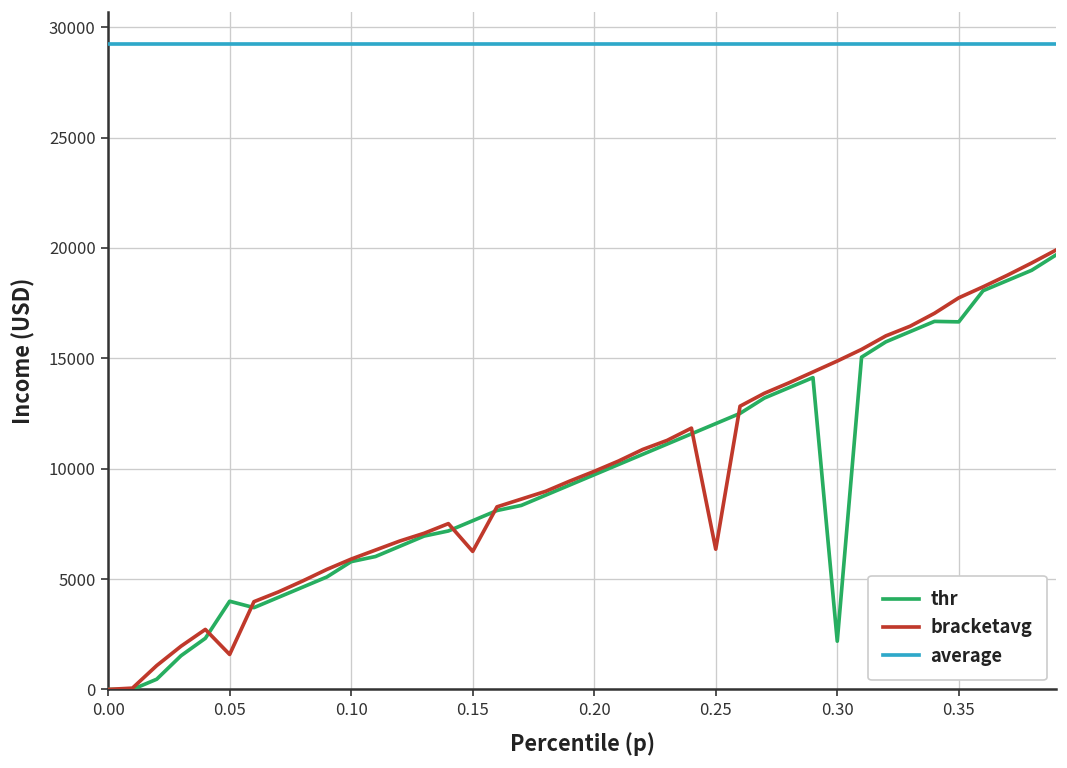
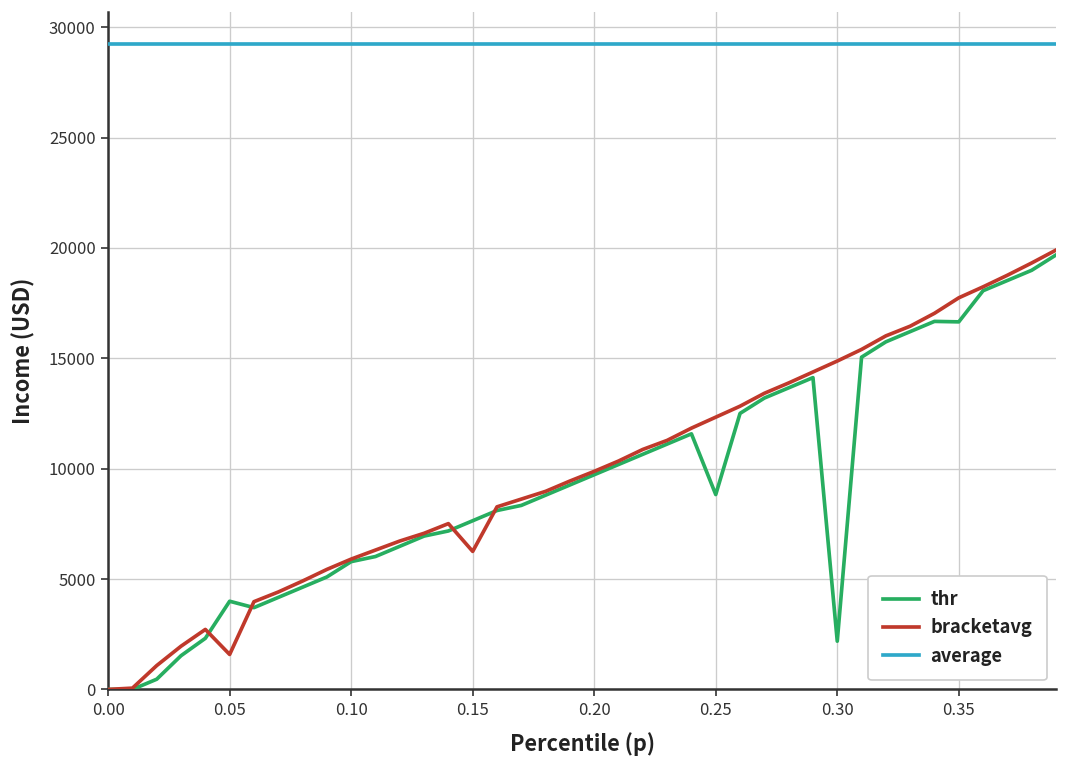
  {
    "thr": {
      "0.05": 4000,
      "0.15": 7600,
      "0.20": 9700,
-     "0.25": 12000,
+     "0.25": 8800,
      "0.30": 2200,
      "0.35": 16700
    },
    "bracketavg": {
      "0.05": 1600,
      "0.15": 6300,
      "0.20": 9900,
-     "0.25": 6400,
+     "0.25": 12300,
      "0.30": 14900,
      "0.35": 17700
    },
    "average": {
      "0.00": 29200,
      "0.05": 29200,
      "0.10": 29200,
      "0.15": 29200,
      "0.20": 29200,
      "0.25": 29200,
      "0.30": 29200,
      "0.35": 29200
    }
  }
